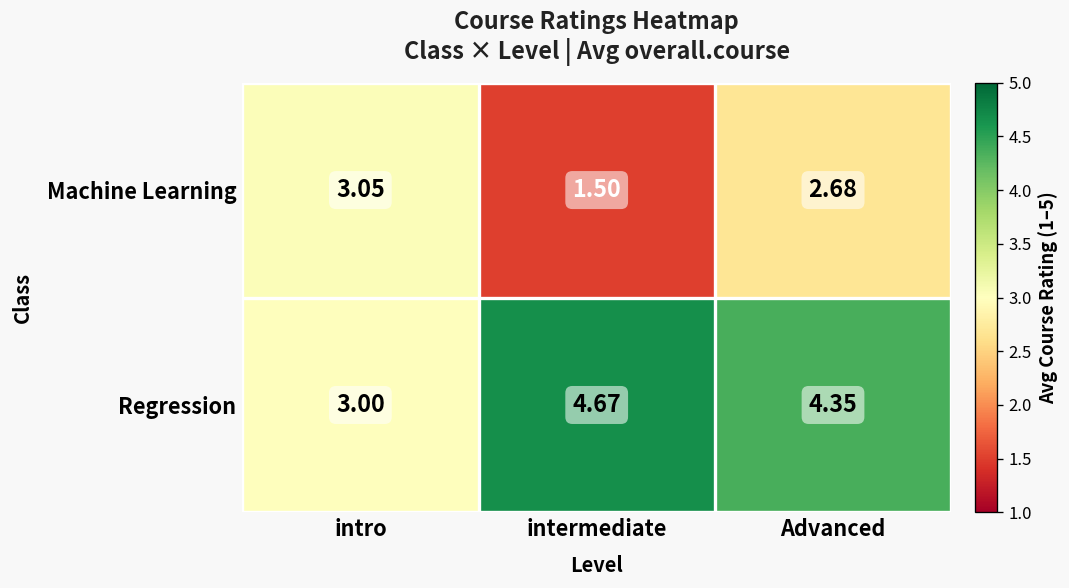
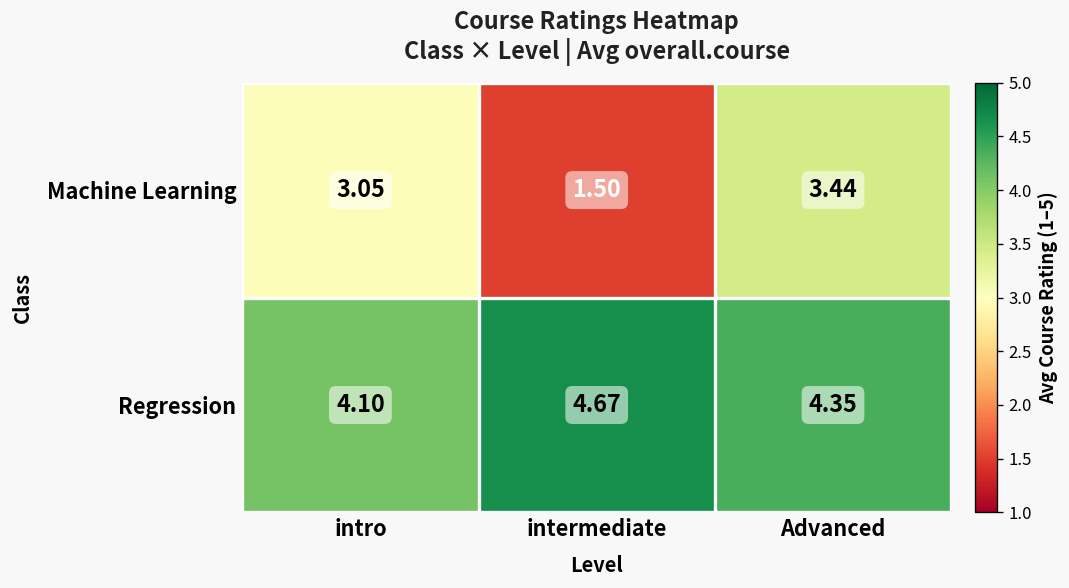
  {
    "Machine Learning": {
-     "Advanced": 2.68
+     "Advanced": 3.44
    },
    "Regression": {
-     "intro": 3.00
+     "intro": 4.10
    }
  }
